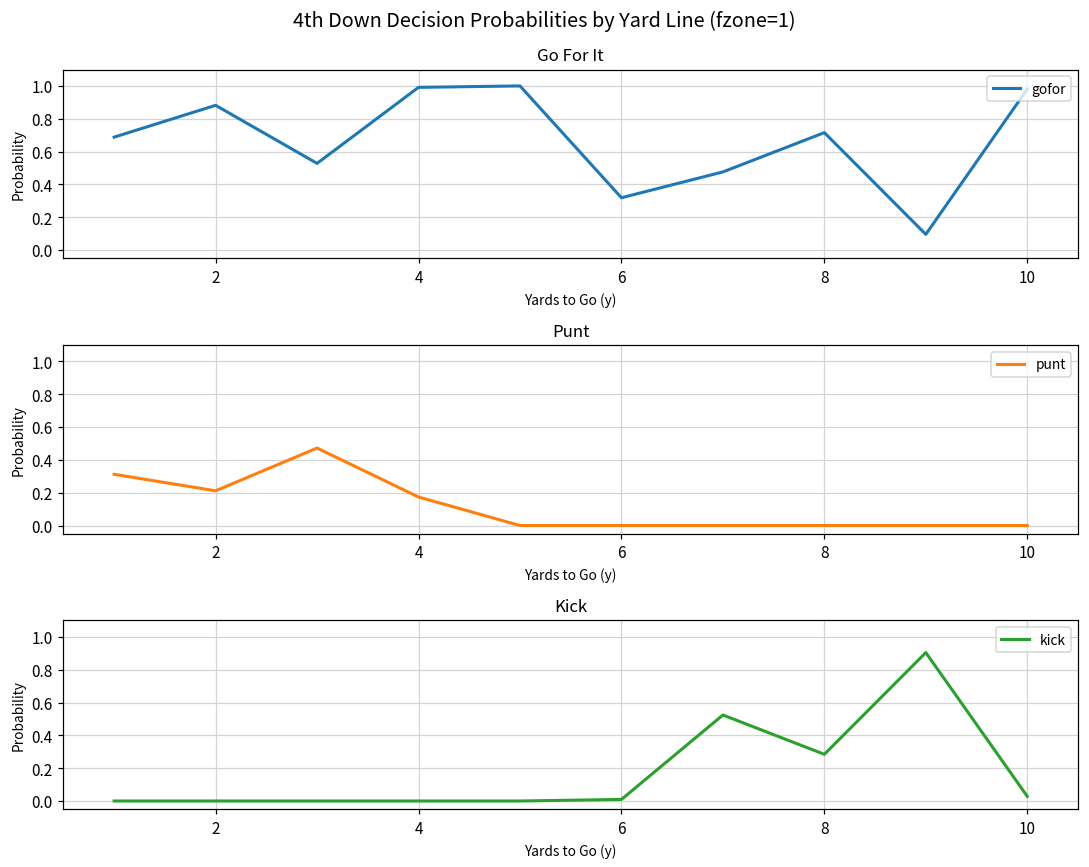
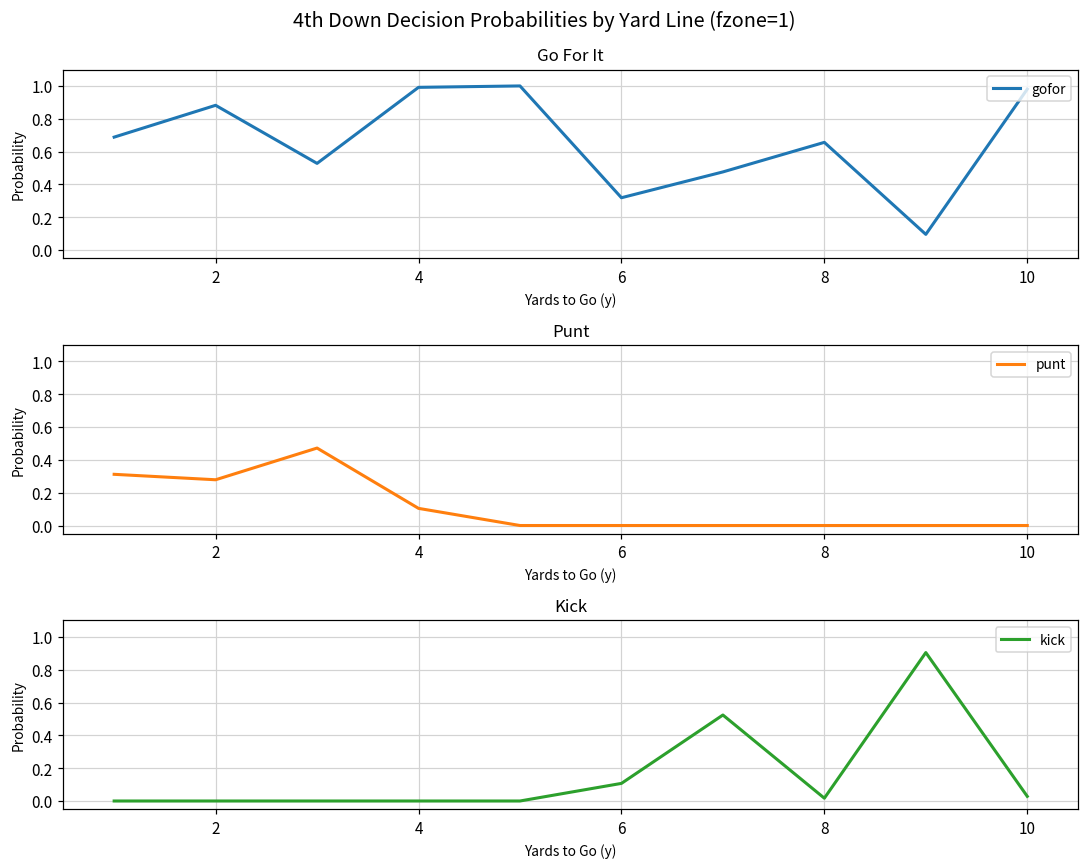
  {
    "Go For It": {
      "2": 0.88,
      "4": 0.99,
      "6": 0.32,
-     "8": 0.72
+     "8": 0.66
    },
    "Punt": {
-     "2": 0.21,
-     "4": 0.17,
+     "2": 0.28,
+     "4": 0.10,
      "6": 0.00,
      "8": 0.00,
      "10": 0.00
    },
    "Kick": {
      "2": 0.00,
      "4": 0.00,
-     "6": 0.01,
-     "8": 0.28,
+     "6": 0.11,
+     "8": 0.02,
      "10": 0.03
    }
  }
